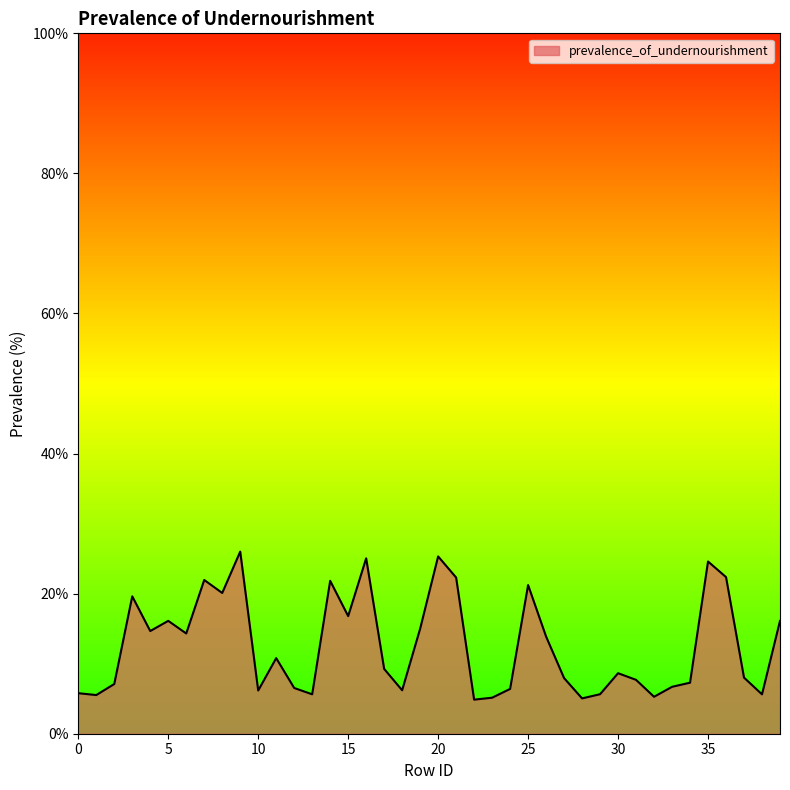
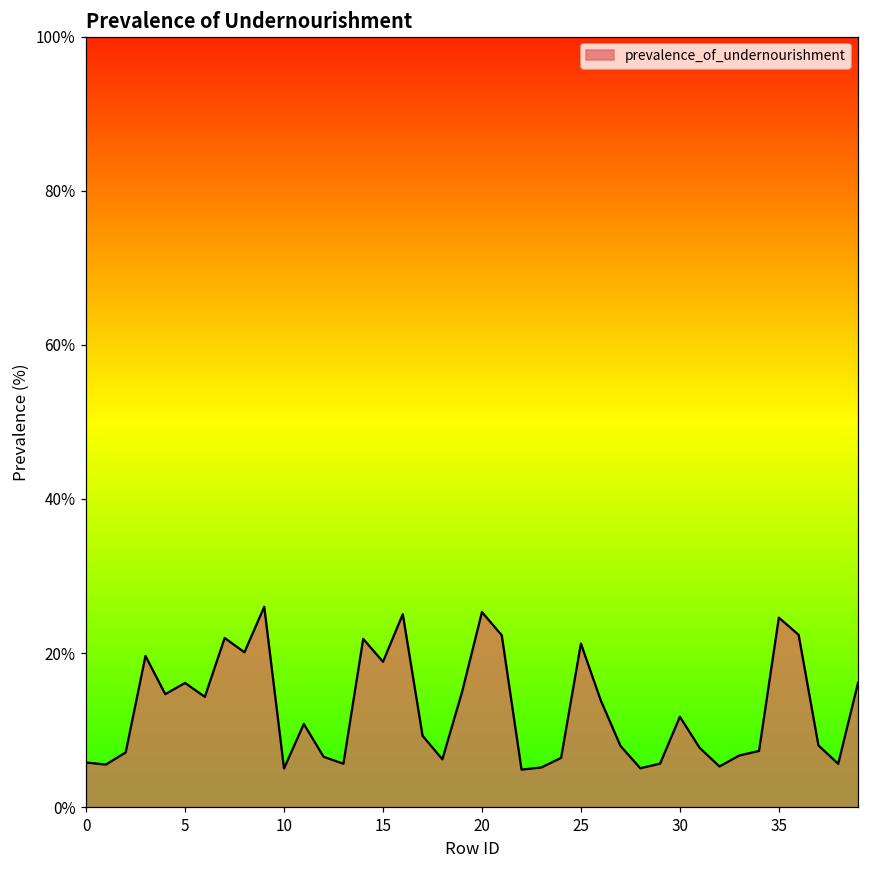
  {
    "0": "6%",
    "5": "16%",
-   "10": "6%",
-   "15": "17%",
+   "10": "5%",
+   "15": "19%",
    "20": "25%",
    "25": "21%",
-   "30": "9%",
+   "30": "12%",
    "35": "25%"
  }
